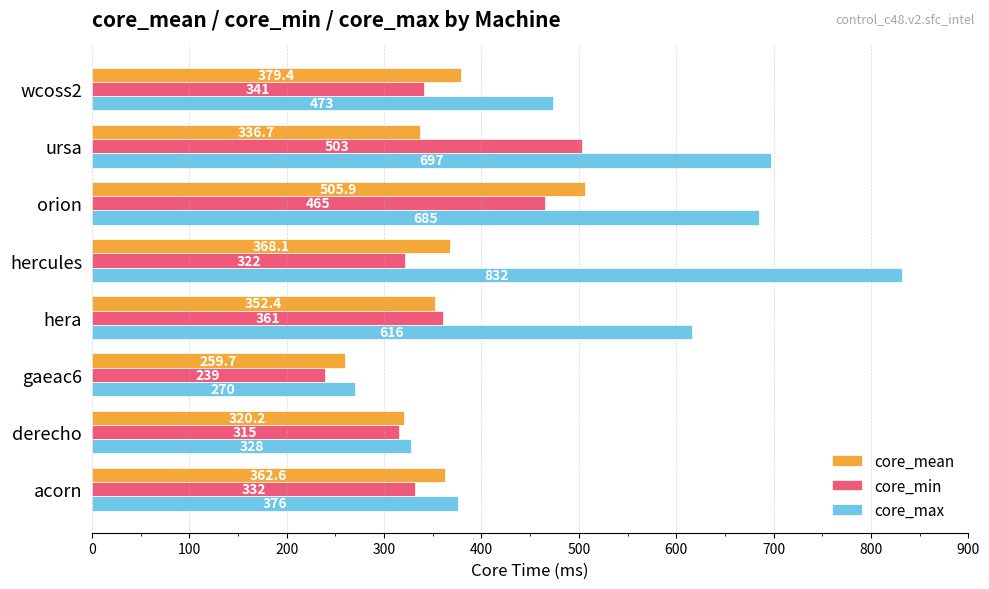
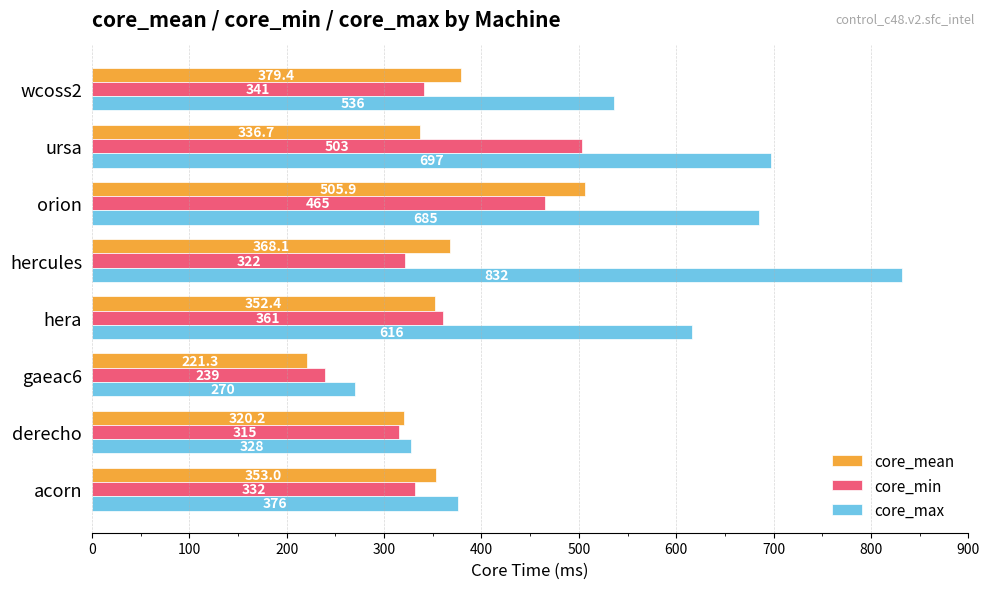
  {
    "core_mean": {
      "wcoss2": 379.4,
      "ursa": 336.7,
      "orion": 505.9,
      "hercules": 368.1,
      "hera": 352.4,
-     "gaeac6": 259.7,
+     "gaeac6": 221.3,
      "derecho": 320.2,
-     "acorn": 362.6
+     "acorn": 353.0
    },
    "core_min": {
      "wcoss2": 341,
      "ursa": 503,
      "orion": 465,
      "hercules": 322,
      "hera": 361,
      "gaeac6": 239,
      "derecho": 315,
      "acorn": 332
    },
    "core_max": {
-     "wcoss2": 473,
+     "wcoss2": 536,
      "ursa": 697,
      "orion": 685,
      "hercules": 832,
      "hera": 616,
      "gaeac6": 270,
      "derecho": 328,
      "acorn": 376
    }
  }
